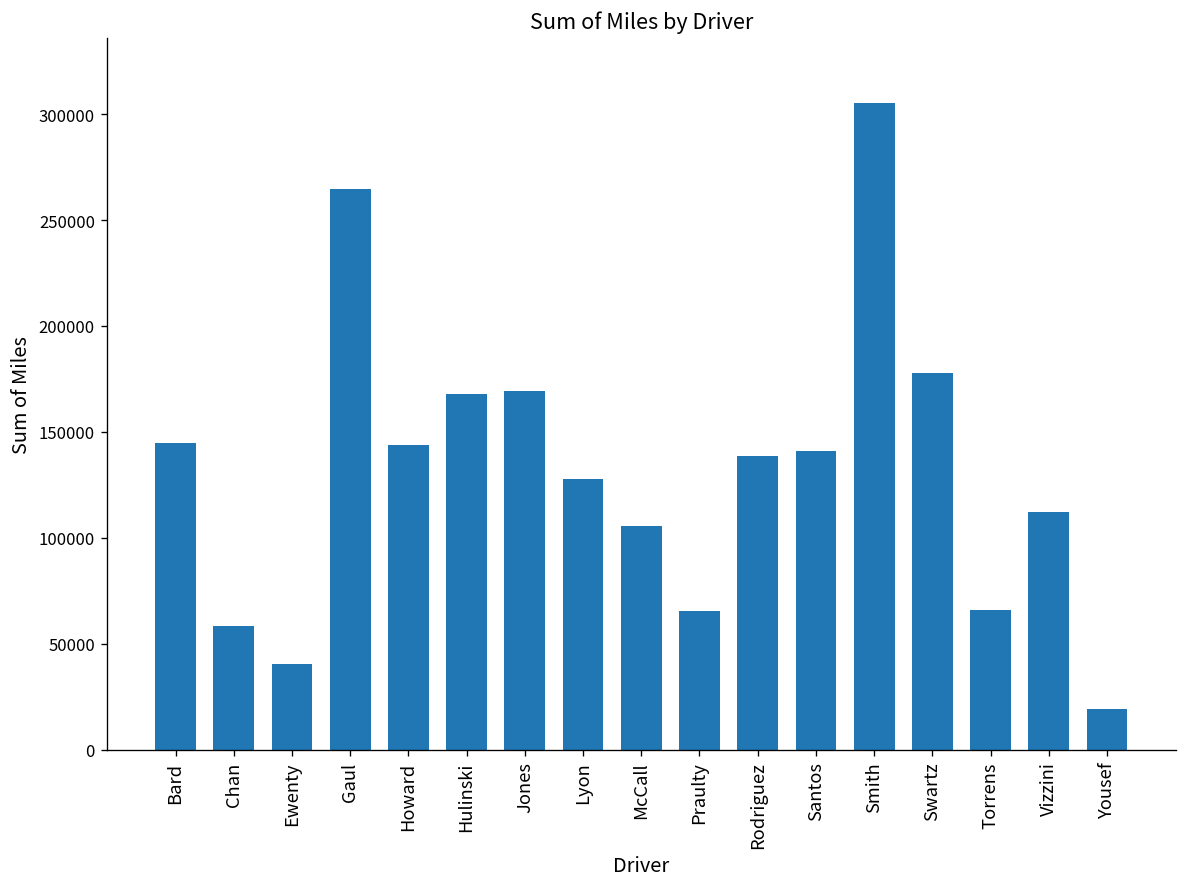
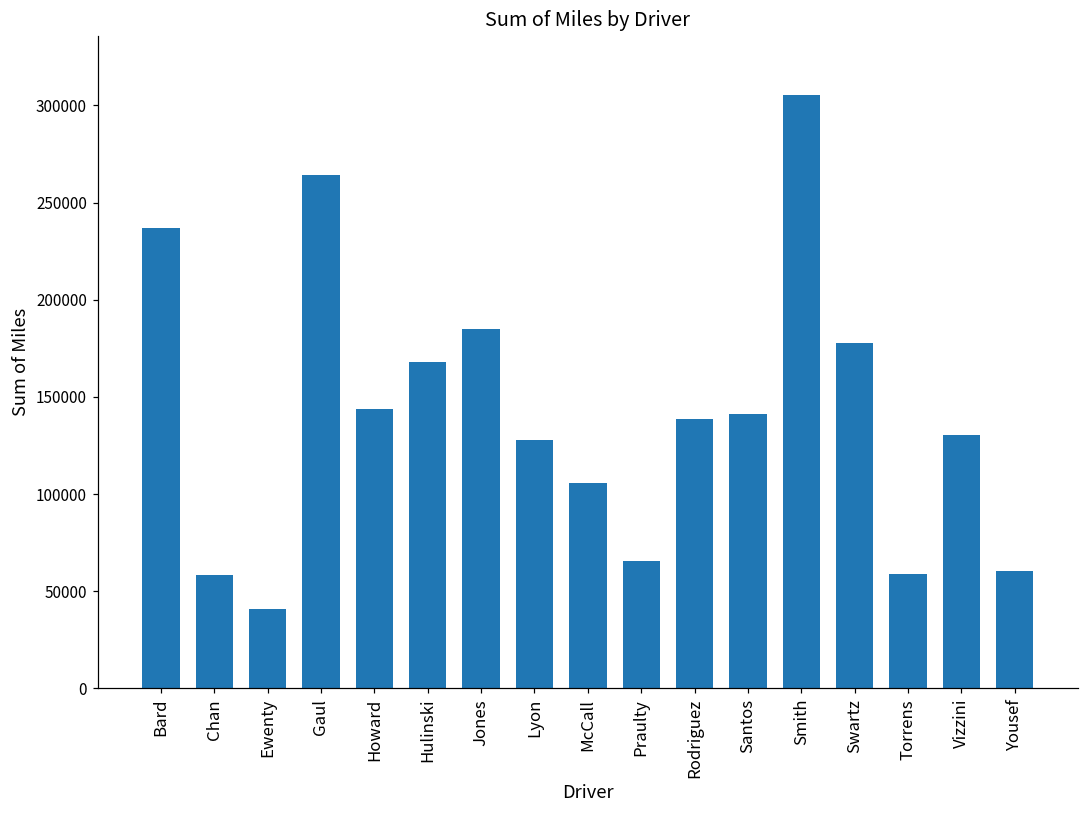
  {
-   "Bard": 145000,
+   "Bard": 237000,
    "Chan": 59000,
    "Ewenty": 41000,
    "Gaul": 264000,
    "Howard": 144000,
    "Hulinski": 168000,
-   "Jones": 170000,
+   "Jones": 185000,
    "Lyon": 128000,
    "McCall": 106000,
    "Praulty": 65000,
    "Rodriguez": 139000,
    "Santos": 141000,
    "Smith": 305000,
    "Swartz": 178000,
-   "Torrens": 66000,
-   "Vizzini": 112000,
-   "Yousef": 19000
+   "Torrens": 59000,
+   "Vizzini": 131000,
+   "Yousef": 60000
  }
